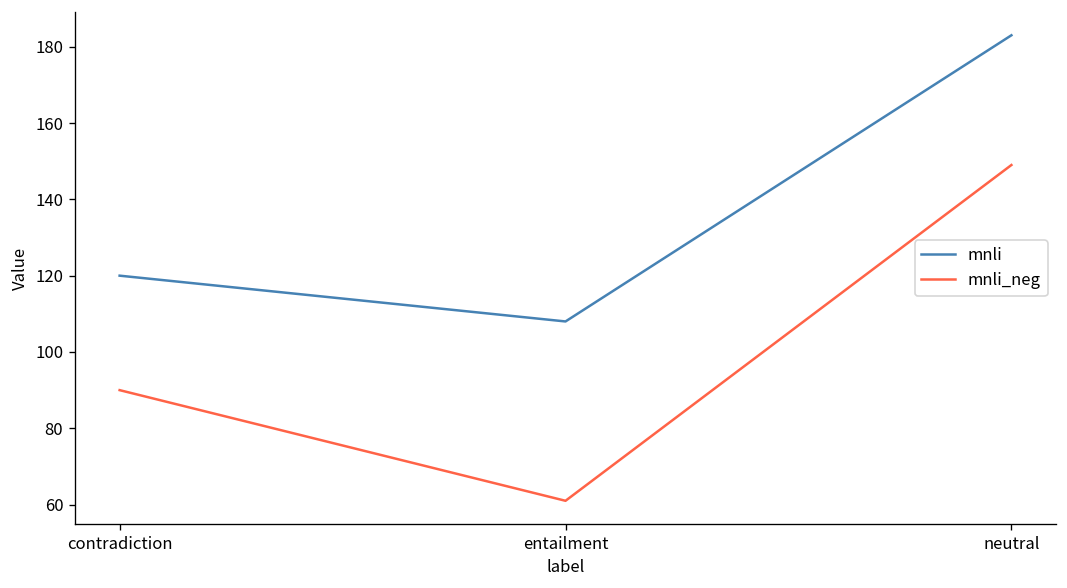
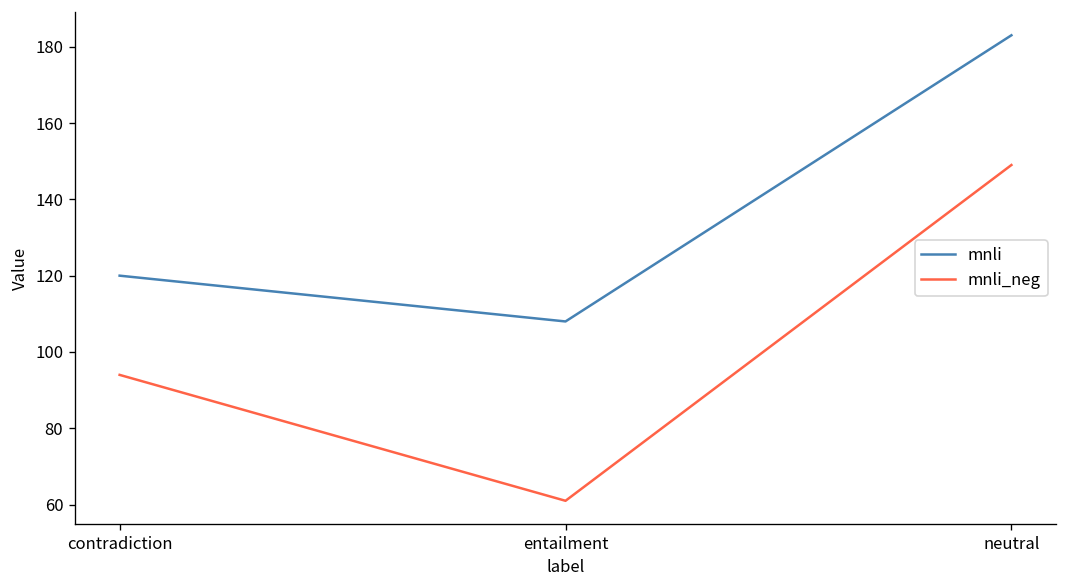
  {
    "mnli": {
      "contradiction": 120,
      "entailment": 108,
      "neutral": 183
    },
    "mnli_neg": {
-     "contradiction": 90,
+     "contradiction": 94,
      "entailment": 61,
      "neutral": 149
    }
  }
